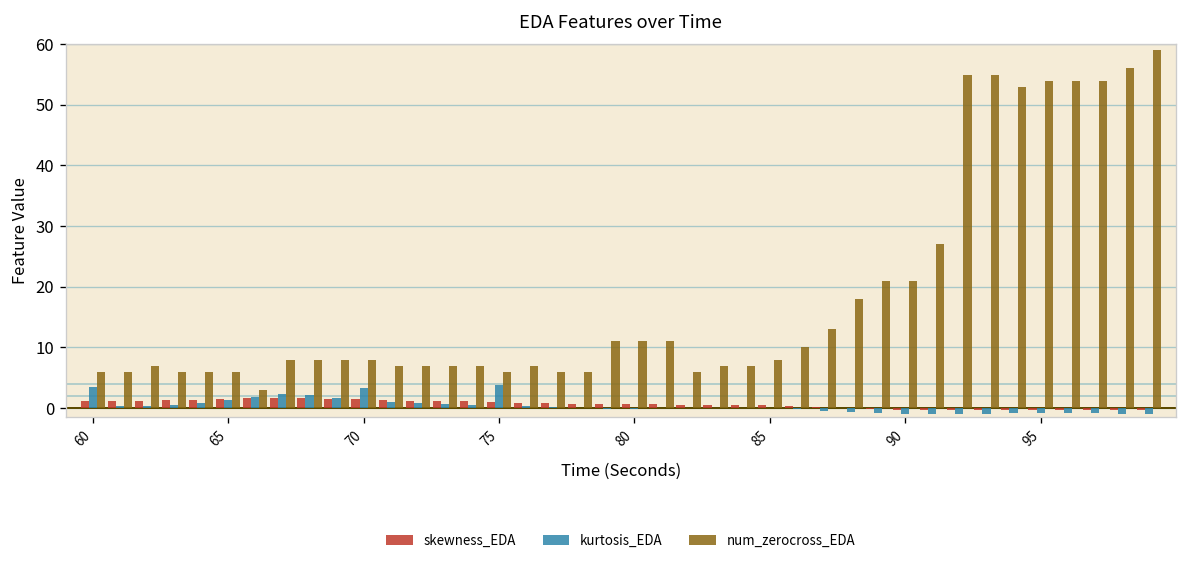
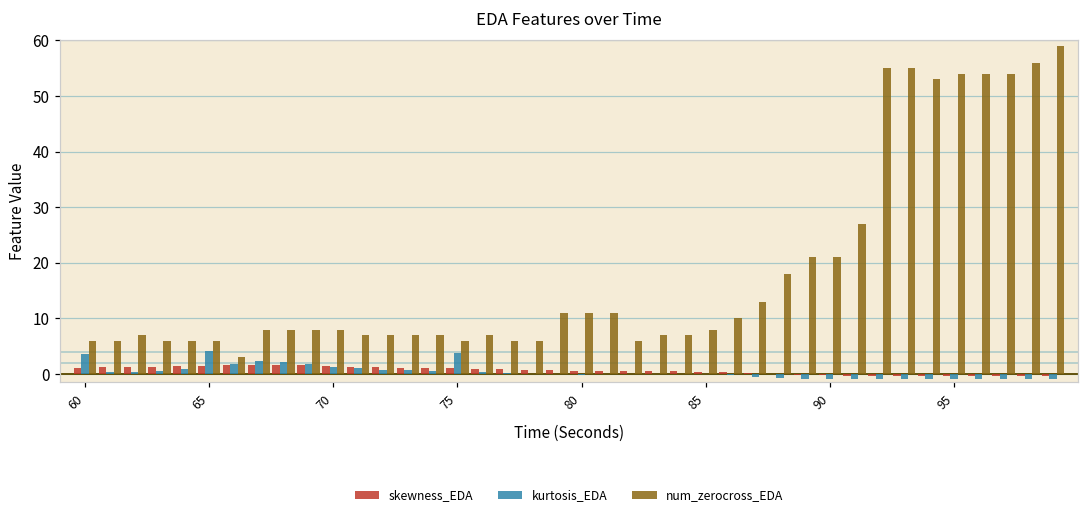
  {
    "kurtosis_EDA": {
      "60": 4,
-     "65": 1,
-     "70": 3,
+     "65": 4,
+     "70": 1,
      "75": 4,
      "90": -1,
      "95": -1
    }
  }
